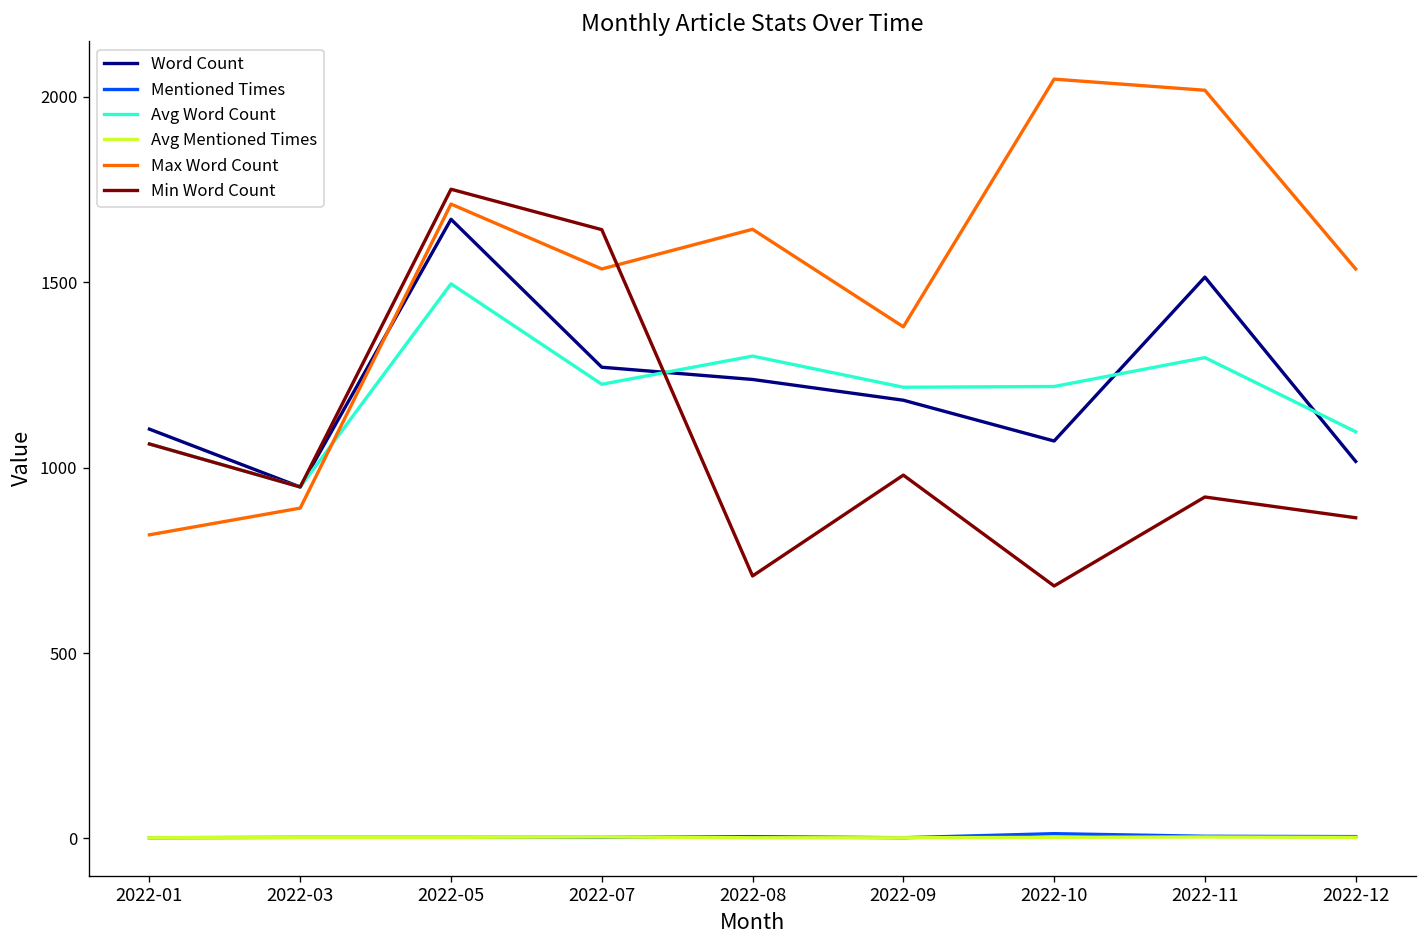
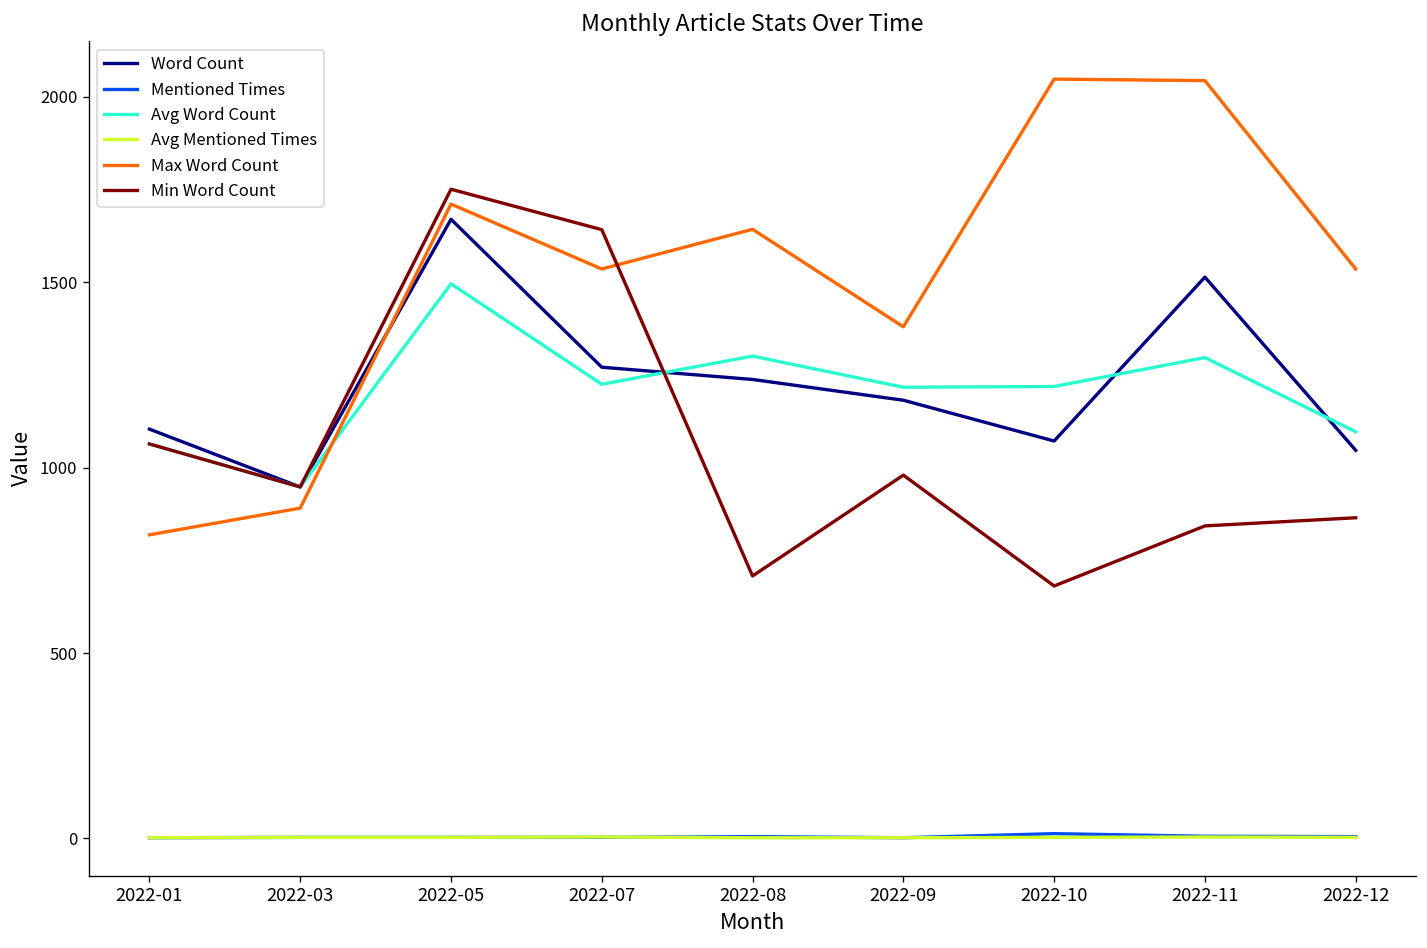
  {
    "Word Count": {
      "2022-01": 1100,
      "2022-05": 1670,
      "2022-07": 1270,
      "2022-08": 1240,
      "2022-09": 1180,
      "2022-10": 1070,
      "2022-11": 1510,
-     "2022-12": 1020
+     "2022-12": 1050
    },
    "Mentioned Times": {
      "2022-10": 10
    },
    "Avg Word Count": {
      "2022-05": 1500,
      "2022-07": 1230,
      "2022-08": 1300,
      "2022-09": 1220,
      "2022-10": 1220,
      "2022-11": 1300,
      "2022-12": 1100
    },
    "Avg Mentioned Times": {
      "2022-10": 0
    },
    "Max Word Count": {
      "2022-01": 820,
      "2022-03": 890,
      "2022-05": 1710,
      "2022-07": 1540,
      "2022-08": 1640,
      "2022-09": 1380,
      "2022-10": 2050,
-     "2022-11": 2020,
+     "2022-11": 2040,
      "2022-12": 1540
    },
    "Min Word Count": {
      "2022-05": 1750,
      "2022-07": 1640,
      "2022-08": 710,
      "2022-09": 980,
      "2022-10": 680,
-     "2022-11": 920,
+     "2022-11": 840,
      "2022-12": 870
    }
  }
